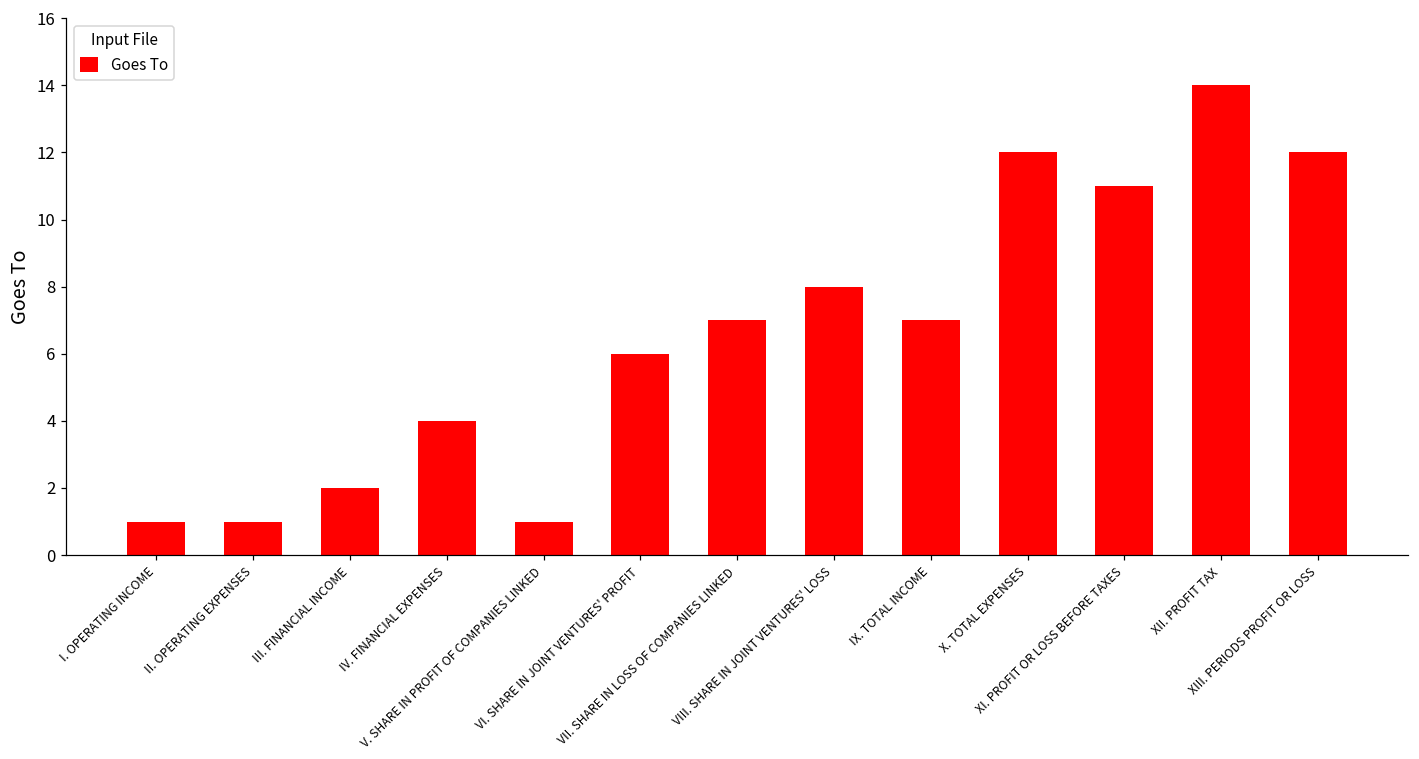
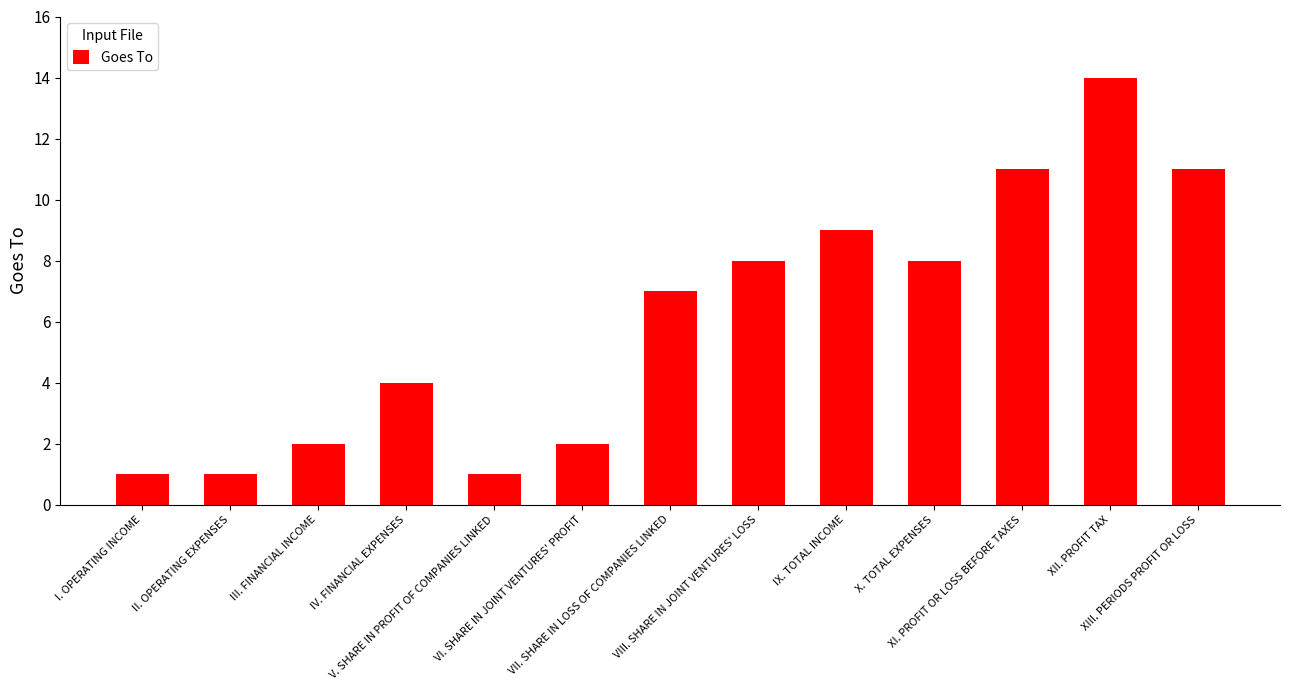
  {
    "I. OPERATING INCOME": 1,
    "II. OPERATING EXPENSES": 1,
    "III. FINANCIAL INCOME": 2,
    "IV. FINANCIAL EXPENSES": 4,
    "V. SHARE IN PROFIT OF COMPANIES LINKED": 1,
-   "VI. SHARE IN JOINT VENTURES' PROFIT": 6,
+   "VI. SHARE IN JOINT VENTURES' PROFIT": 2,
    "VII. SHARE IN LOSS OF COMPANIES LINKED": 7,
    "VIII. SHARE IN JOINT VENTURES' LOSS": 8,
-   "IX. TOTAL INCOME": 7,
-   "X. TOTAL EXPENSES": 12,
+   "IX. TOTAL INCOME": 9,
+   "X. TOTAL EXPENSES": 8,
    "XI. PROFIT OR LOSS BEFORE TAXES": 11,
    "XII. PROFIT TAX": 14,
-   "XIII. PERIODS PROFIT OR LOSS": 12
+   "XIII. PERIODS PROFIT OR LOSS": 11
  }
